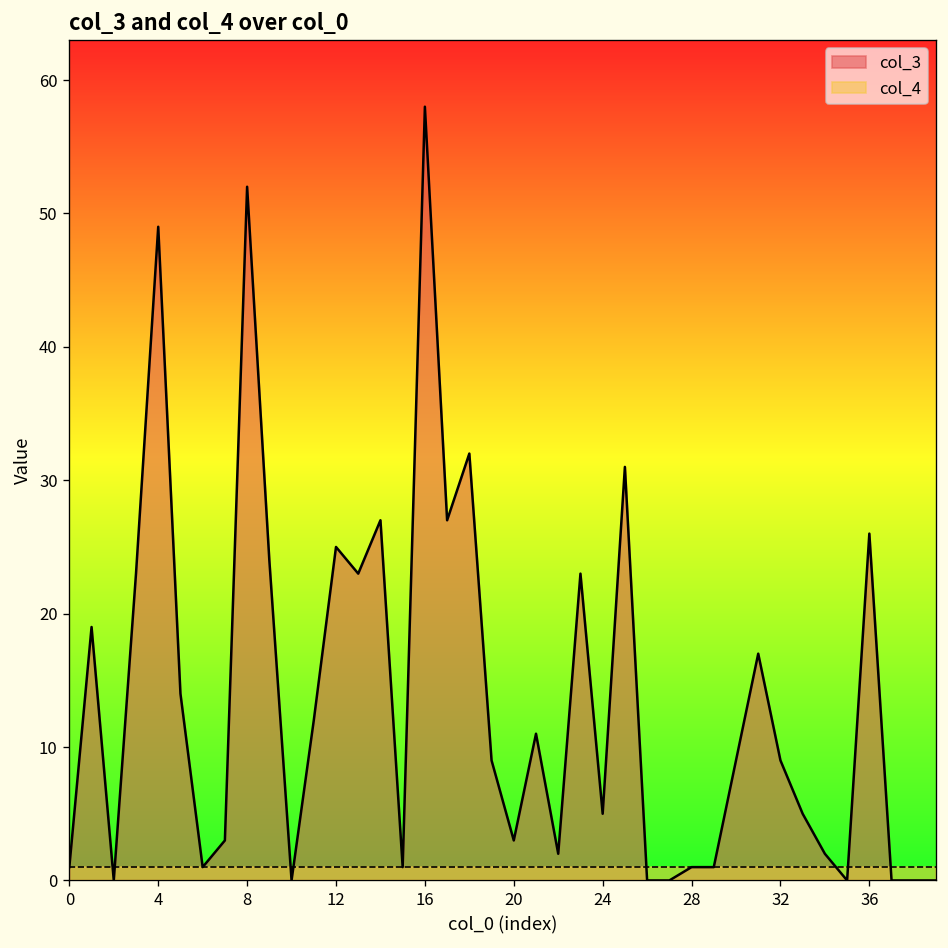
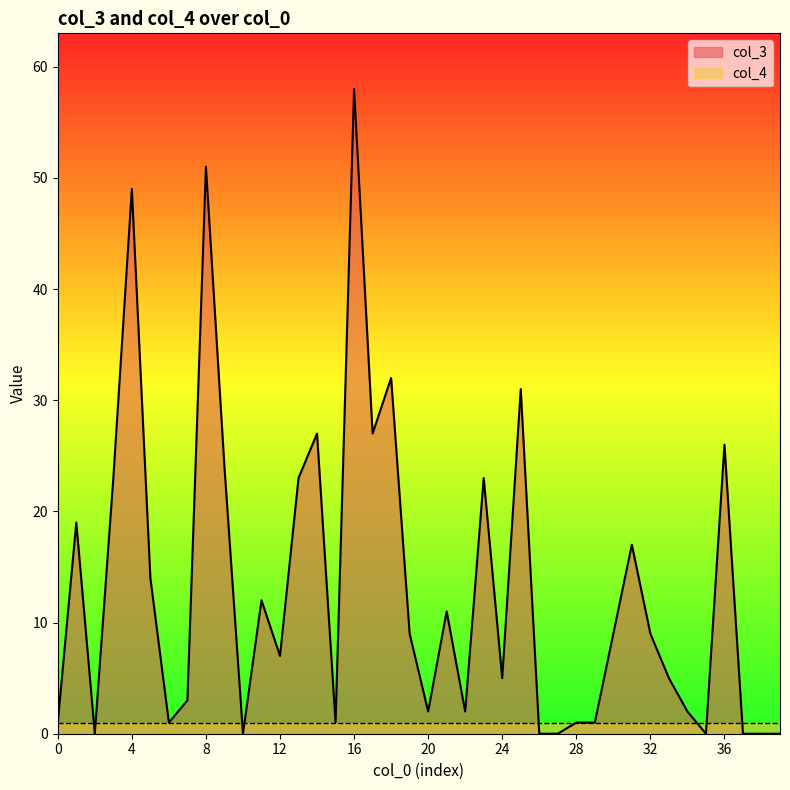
  {
    "col_3": {
      "4": 49,
-     "8": 52,
-     "12": 25,
+     "8": 51,
+     "12": 7,
      "16": 58,
-     "20": 3,
+     "20": 2,
      "24": 5,
      "32": 9,
      "36": 26
    },
    "col_4": {
      "4": 1,
      "8": 1,
      "12": 1,
      "16": 1,
      "20": 1,
      "24": 1,
      "32": 1,
      "36": 1
    }
  }
